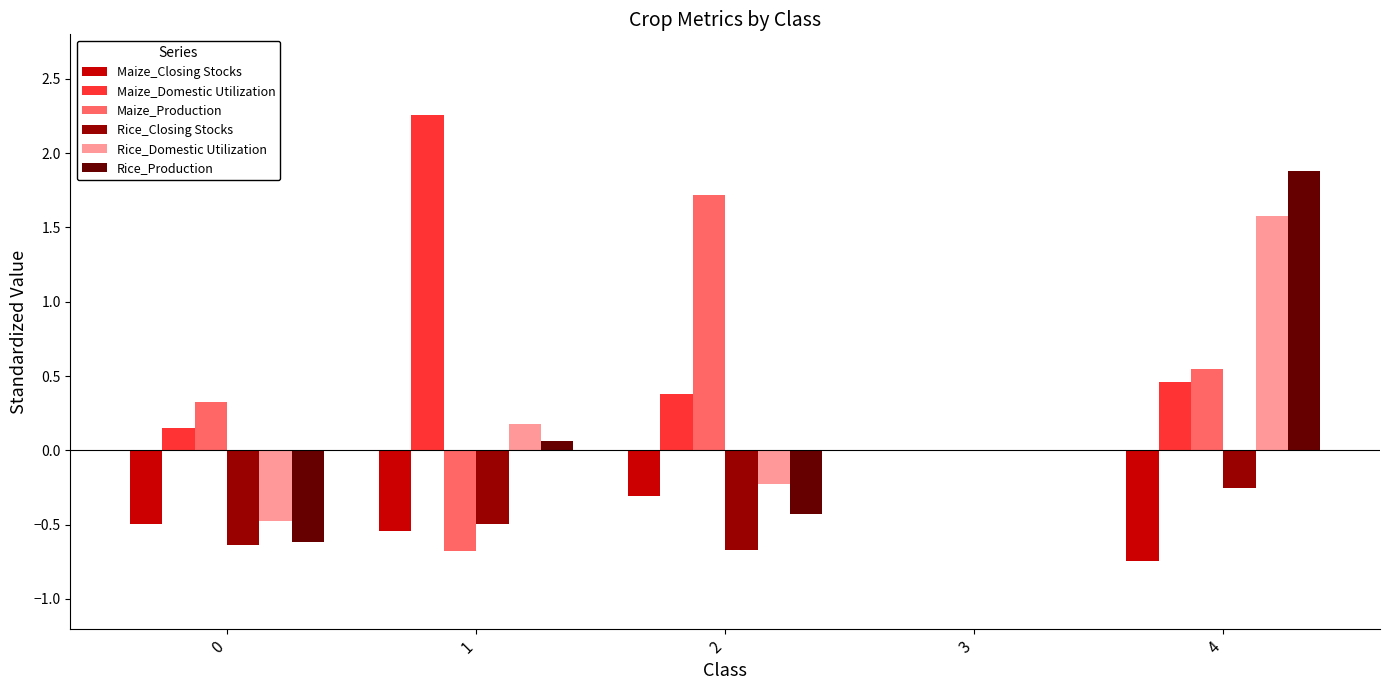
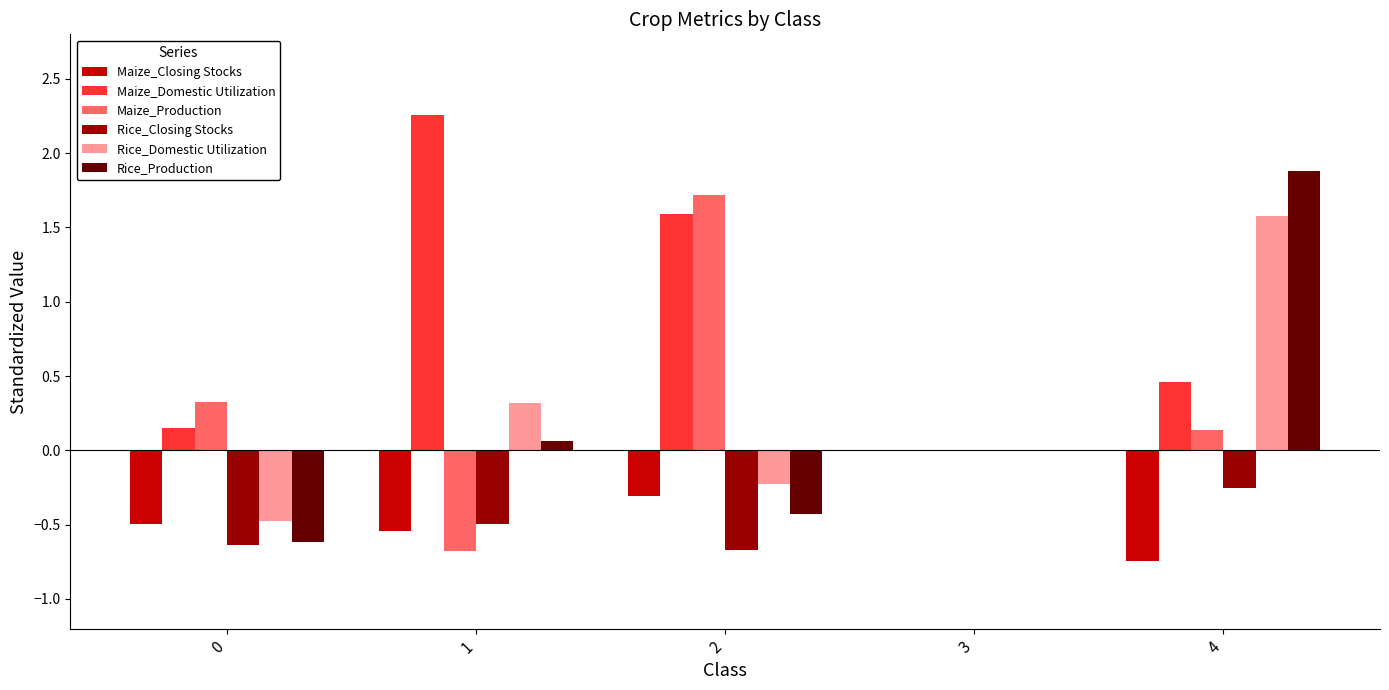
  {
    "Maize_Domestic Utilization": {
      "0": 0.15,
      "1": 2.26,
-     "2": 0.38,
+     "2": 1.59,
      "3": 0.00,
      "4": 0.46
    },
    "Maize_Production": {
      "0": 0.32,
      "1": -0.67,
      "2": 1.72,
      "3": 0.00,
-     "4": 0.55
+     "4": 0.13
    },
    "Rice_Domestic Utilization": {
      "0": -0.48,
-     "1": 0.18,
+     "1": 0.32,
      "2": -0.23,
      "3": 0.00,
      "4": 1.58
    }
  }
